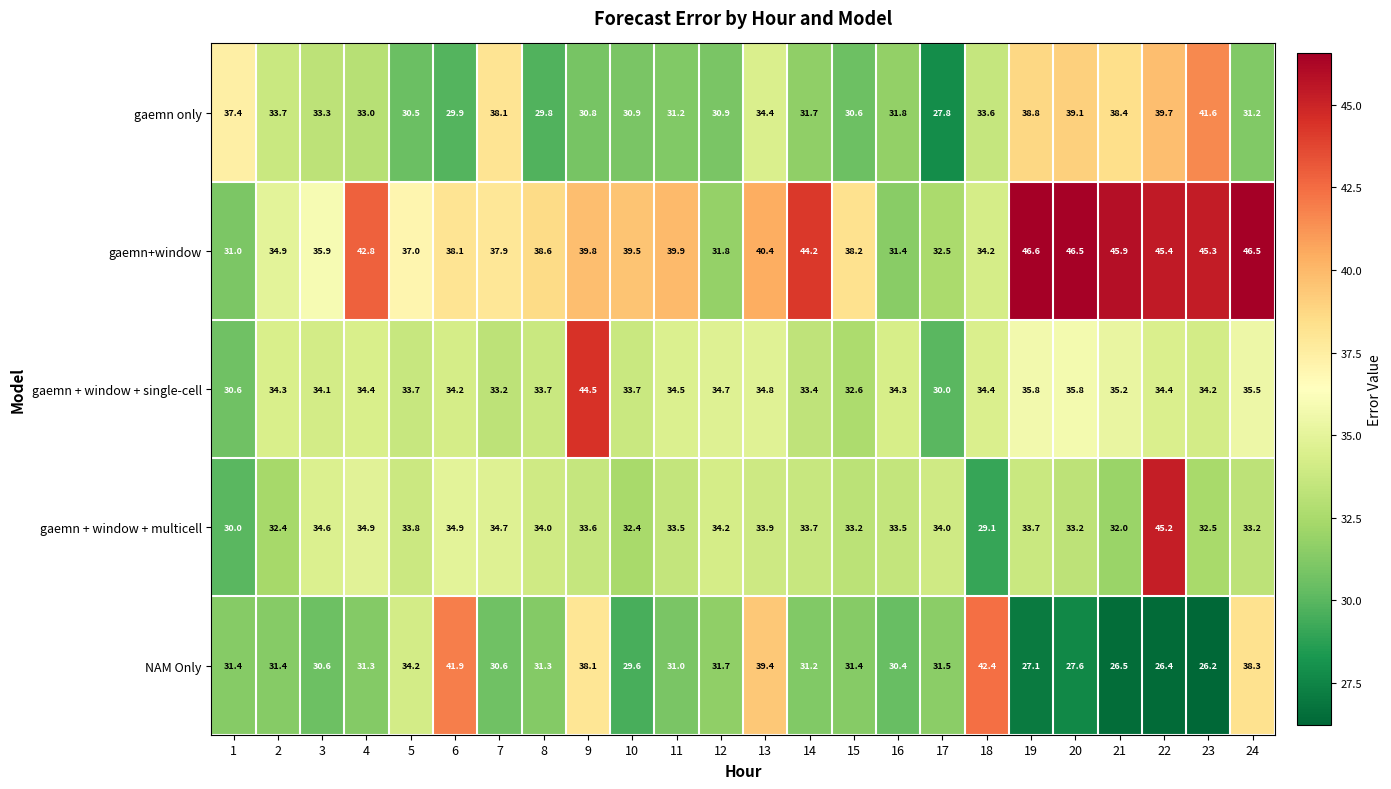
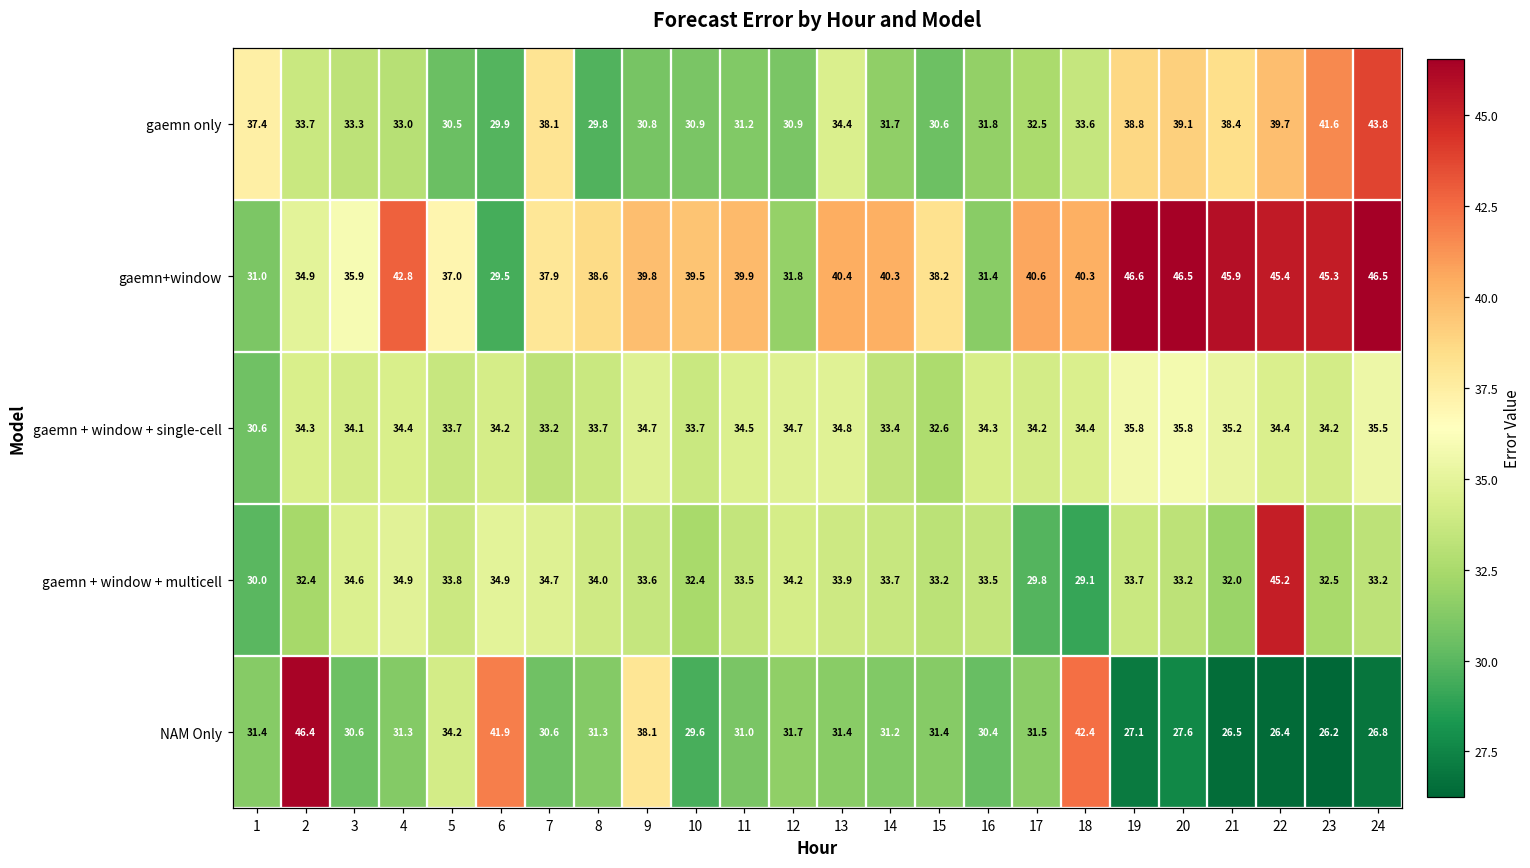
  {
    "gaemn only": {
      "1": 37.4,
      "2": 33.7,
      "3": 33.3,
      "4": 33.0,
      "5": 30.5,
      "6": 29.9,
      "7": 38.1,
      "8": 29.8,
      "9": 30.8,
      "10": 30.9,
      "11": 31.2,
      "12": 30.9,
      "13": 34.4,
      "14": 31.7,
      "15": 30.6,
      "16": 31.8,
-     "17": 27.8,
+     "17": 32.5,
      "18": 33.6,
      "19": 38.8,
      "20": 39.1,
      "21": 38.4,
      "22": 39.7,
      "23": 41.6,
-     "24": 31.2
+     "24": 43.8
    },
    "gaemn+window": {
      "1": 31.0,
      "2": 34.9,
      "3": 35.9,
      "4": 42.8,
      "5": 37.0,
-     "6": 38.1,
+     "6": 29.5,
      "7": 37.9,
      "8": 38.6,
      "9": 39.8,
      "10": 39.5,
      "11": 39.9,
      "12": 31.8,
      "13": 40.4,
-     "14": 44.2,
+     "14": 40.3,
      "15": 38.2,
      "16": 31.4,
-     "17": 32.5,
-     "18": 34.2,
+     "17": 40.6,
+     "18": 40.3,
      "19": 46.6,
      "20": 46.5,
      "21": 45.9,
      "22": 45.4,
      "23": 45.3,
      "24": 46.5
    },
    "gaemn + window + single-cell": {
      "1": 30.6,
      "2": 34.3,
      "3": 34.1,
      "4": 34.4,
      "5": 33.7,
      "6": 34.2,
      "7": 33.2,
      "8": 33.7,
-     "9": 44.5,
+     "9": 34.7,
      "10": 33.7,
      "11": 34.5,
      "12": 34.7,
      "13": 34.8,
      "14": 33.4,
      "15": 32.6,
      "16": 34.3,
-     "17": 30.0,
+     "17": 34.2,
      "18": 34.4,
      "19": 35.8,
      "20": 35.8,
      "21": 35.2,
      "22": 34.4,
      "23": 34.2,
      "24": 35.5
    },
    "gaemn + window + multicell": {
      "1": 30.0,
      "2": 32.4,
      "3": 34.6,
      "4": 34.9,
      "5": 33.8,
      "6": 34.9,
      "7": 34.7,
      "8": 34.0,
      "9": 33.6,
      "10": 32.4,
      "11": 33.5,
      "12": 34.2,
      "13": 33.9,
      "14": 33.7,
      "15": 33.2,
      "16": 33.5,
-     "17": 34.0,
+     "17": 29.8,
      "18": 29.1,
      "19": 33.7,
      "20": 33.2,
      "21": 32.0,
      "22": 45.2,
      "23": 32.5,
      "24": 33.2
    },
    "NAM Only": {
      "1": 31.4,
-     "2": 31.4,
+     "2": 46.4,
      "3": 30.6,
      "4": 31.3,
      "5": 34.2,
      "6": 41.9,
      "7": 30.6,
      "8": 31.3,
      "9": 38.1,
      "10": 29.6,
      "11": 31.0,
      "12": 31.7,
-     "13": 39.4,
+     "13": 31.4,
      "14": 31.2,
      "15": 31.4,
      "16": 30.4,
      "17": 31.5,
      "18": 42.4,
      "19": 27.1,
      "20": 27.6,
      "21": 26.5,
      "22": 26.4,
      "23": 26.2,
-     "24": 38.3
+     "24": 26.8
    }
  }
